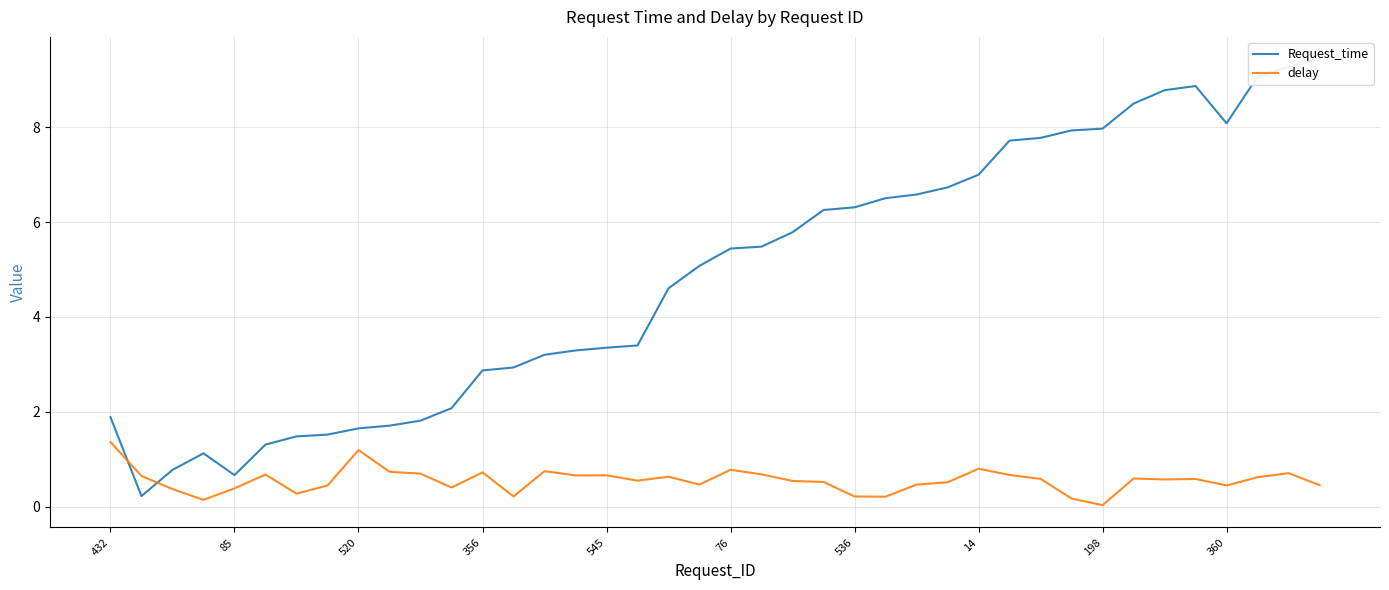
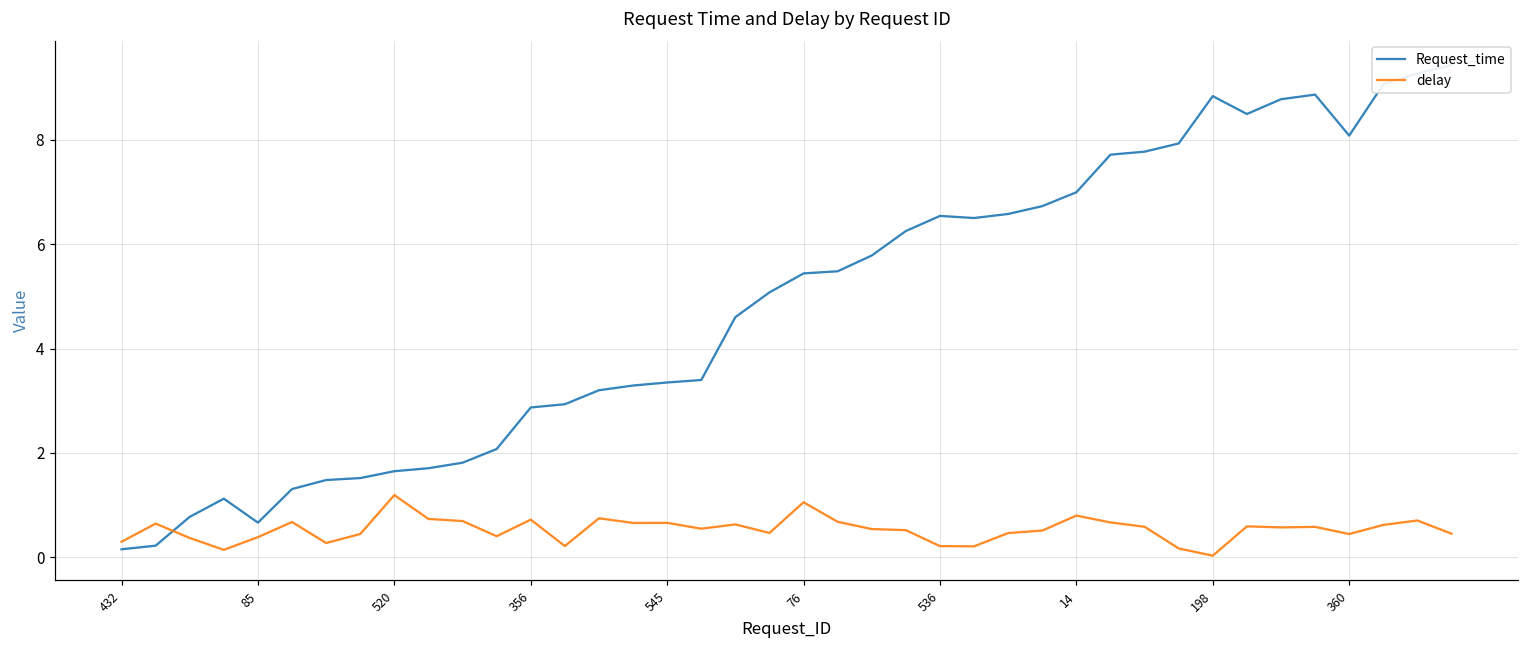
  {
    "Request_time": {
-     "432": 1.9,
+     "432": 0.2,
      "85": 0.7,
      "520": 1.6,
      "356": 2.9,
      "545": 3.4,
      "76": 5.4,
-     "536": 6.3,
-     "198": 8.0,
+     "536": 6.5,
+     "198": 8.8,
      "360": 8.1
    },
    "delay": {
-     "432": 1.4,
+     "432": 0.3,
      "85": 0.4,
      "520": 1.2,
      "356": 0.7,
      "545": 0.7,
-     "76": 0.8,
+     "76": 1.1,
      "536": 0.2,
      "198": 0.0,
      "360": 0.4
    }
  }
